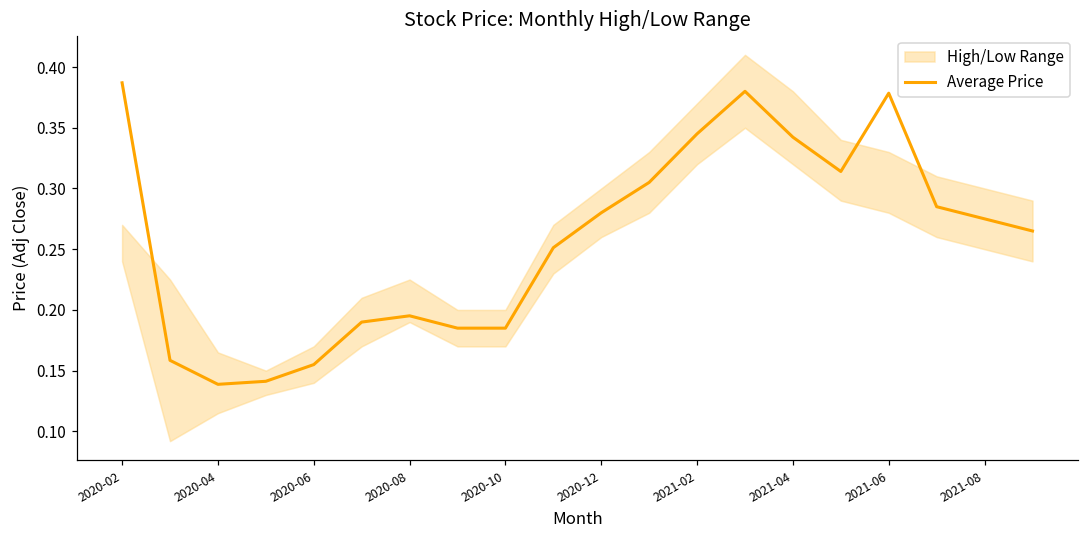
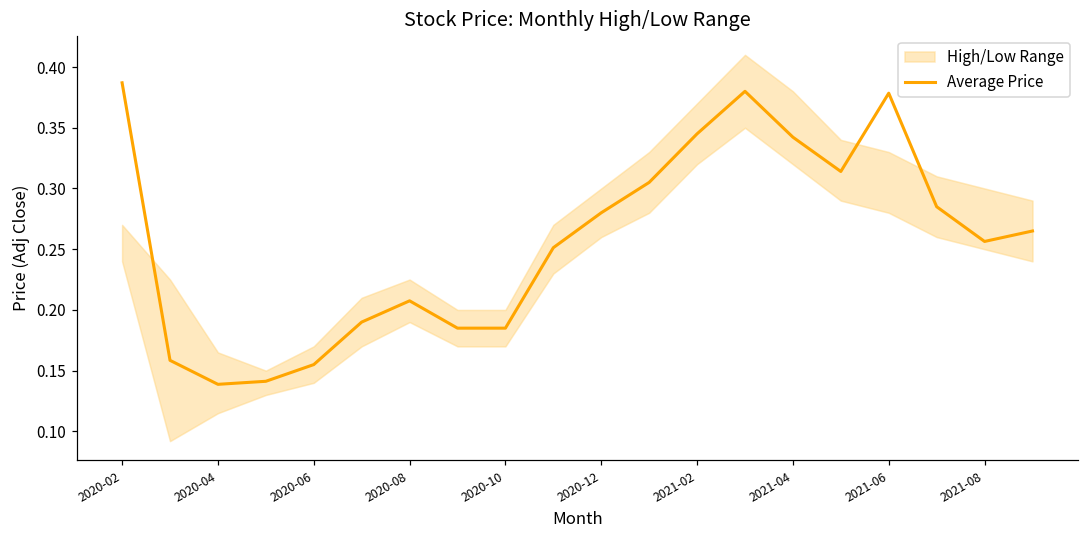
  {
    "Average Price": {
      "2020-02": 0.387,
      "2020-04": 0.139,
      "2020-06": 0.155,
-     "2020-08": 0.195,
+     "2020-08": 0.207,
      "2020-10": 0.185,
      "2020-12": 0.280,
      "2021-02": 0.345,
      "2021-04": 0.342,
      "2021-06": 0.378,
-     "2021-08": 0.275
+     "2021-08": 0.256
    }
  }
